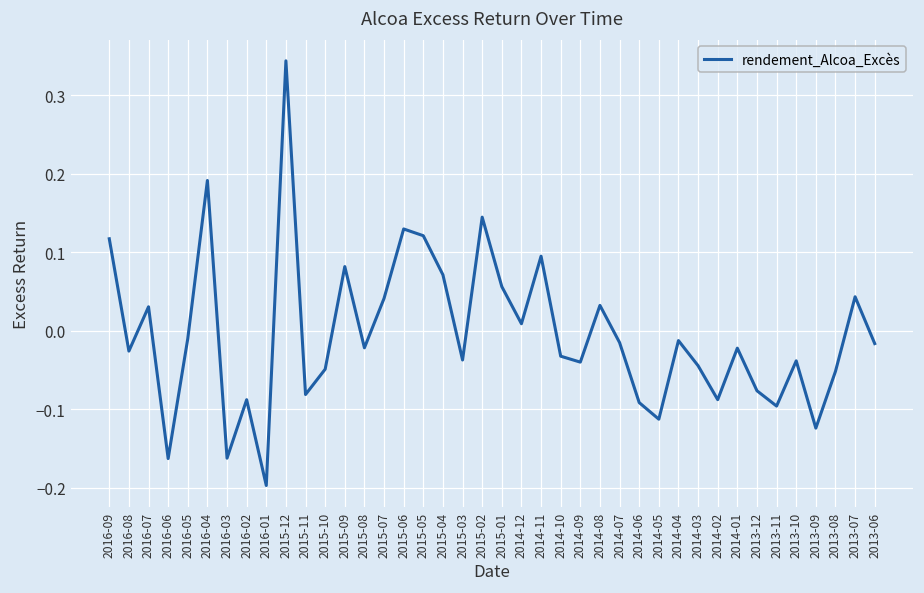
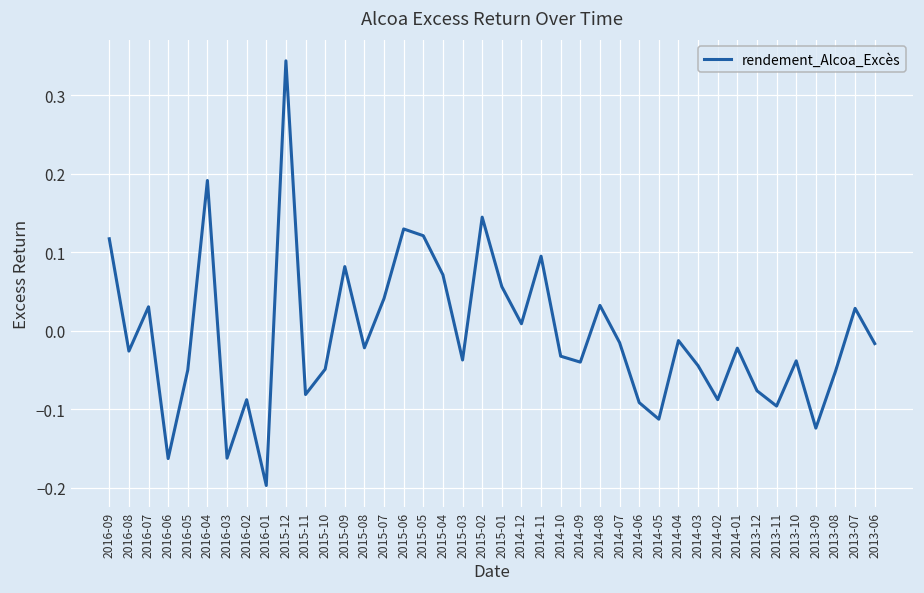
  {
    "2016-09": 0.12,
    "2016-08": -0.03,
    "2016-07": 0.03,
    "2016-06": -0.16,
-   "2016-05": -0.01,
+   "2016-05": -0.05,
    "2016-04": 0.19,
    "2016-03": -0.16,
    "2016-02": -0.09,
    "2016-01": -0.20,
    "2015-12": 0.34,
    "2015-11": -0.08,
    "2015-10": -0.05,
    "2015-09": 0.08,
    "2015-08": -0.02,
    "2015-07": 0.04,
    "2015-06": 0.13,
    "2015-05": 0.12,
    "2015-04": 0.07,
    "2015-03": -0.04,
    "2015-02": 0.14,
    "2015-01": 0.06,
    "2014-12": 0.01,
    "2014-11": 0.09,
    "2014-10": -0.03,
    "2014-09": -0.04,
    "2014-08": 0.03,
    "2014-07": -0.02,
    "2014-06": -0.09,
    "2014-05": -0.11,
    "2014-04": -0.01,
    "2014-03": -0.04,
    "2014-02": -0.09,
    "2014-01": -0.02,
    "2013-12": -0.08,
    "2013-11": -0.10,
    "2013-10": -0.04,
    "2013-09": -0.12,
    "2013-08": -0.05,
-   "2013-07": 0.04,
+   "2013-07": 0.03,
    "2013-06": -0.02
  }
